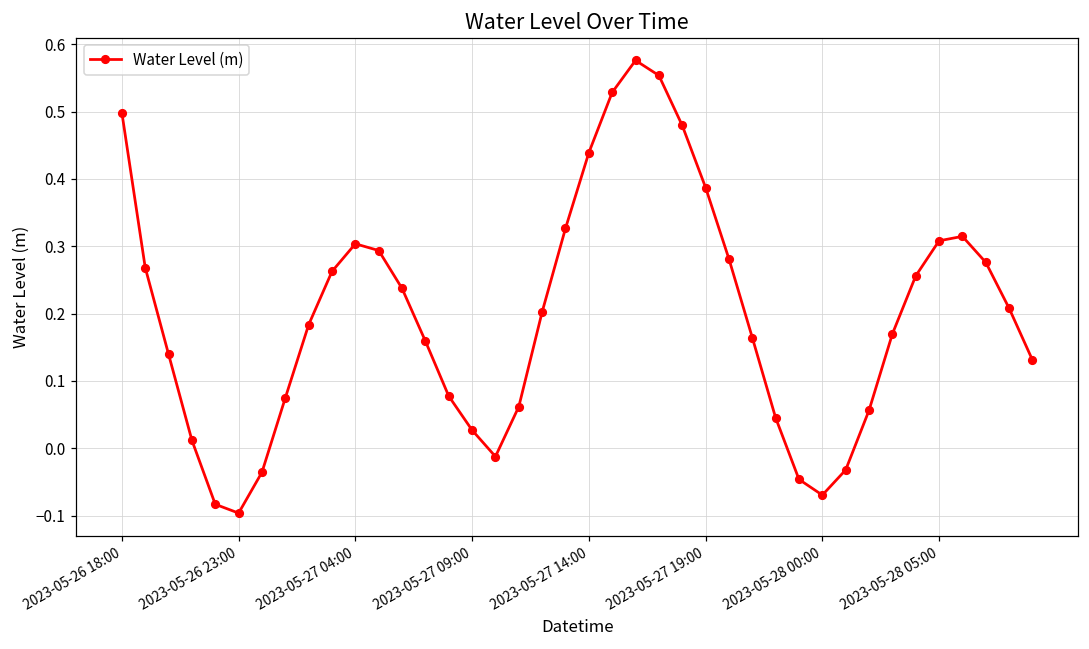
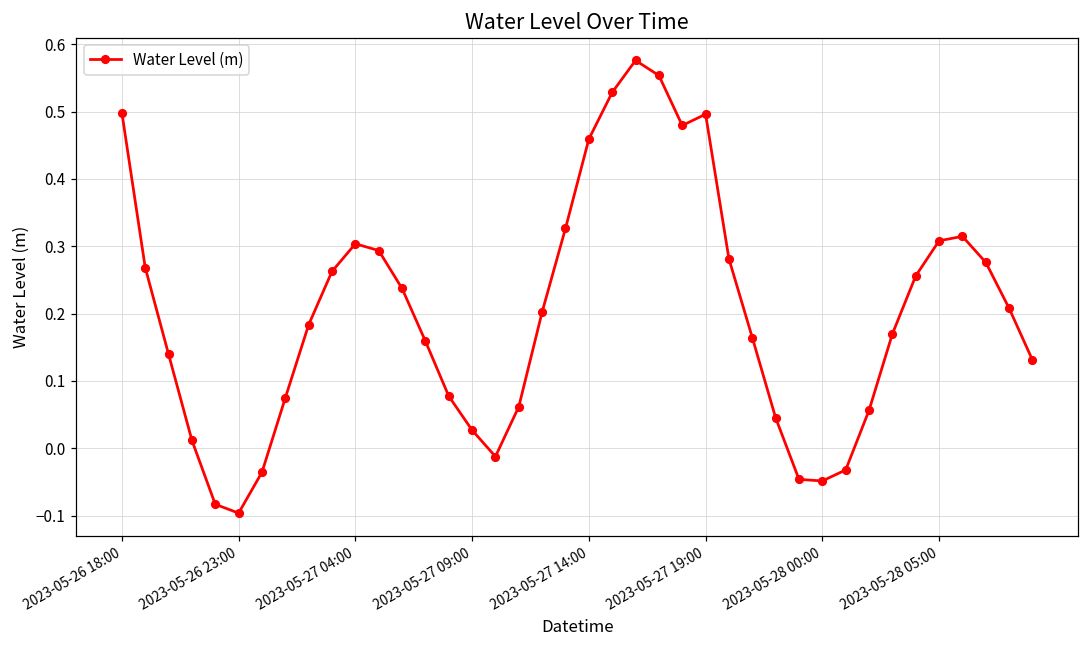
  {
    "2023-05-26 18:00": 0.50,
    "2023-05-26 23:00": -0.10,
    "2023-05-27 04:00": 0.30,
    "2023-05-27 09:00": 0.03,
-   "2023-05-27 14:00": 0.44,
-   "2023-05-27 19:00": 0.39,
-   "2023-05-28 00:00": -0.07,
+   "2023-05-27 14:00": 0.46,
+   "2023-05-27 19:00": 0.50,
+   "2023-05-28 00:00": -0.05,
    "2023-05-28 05:00": 0.31
  }
